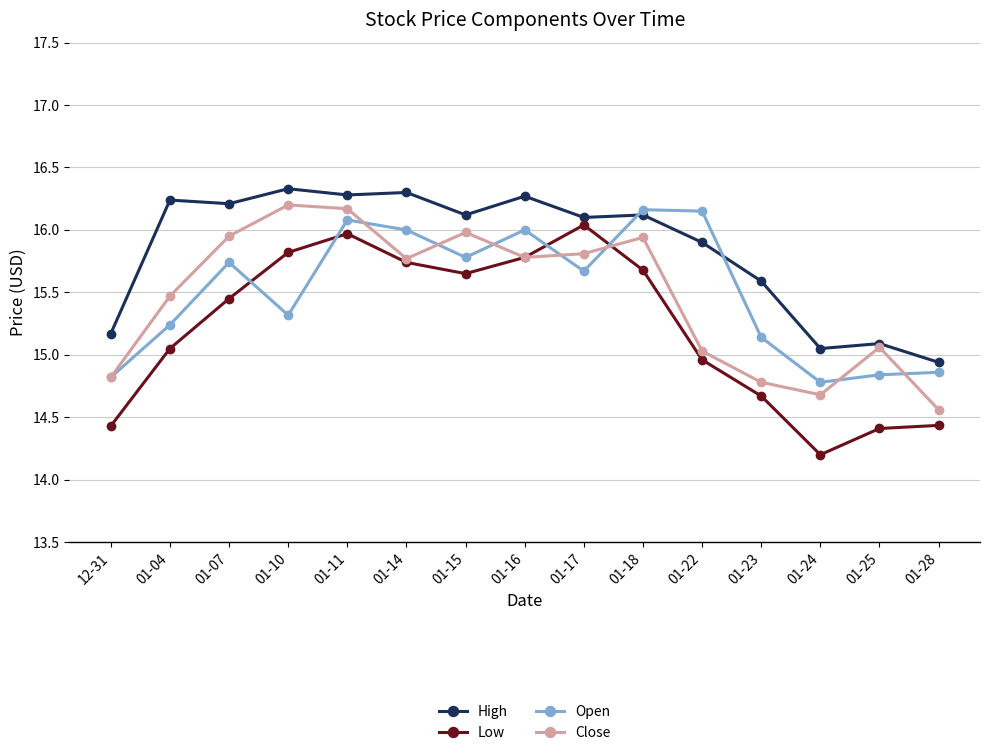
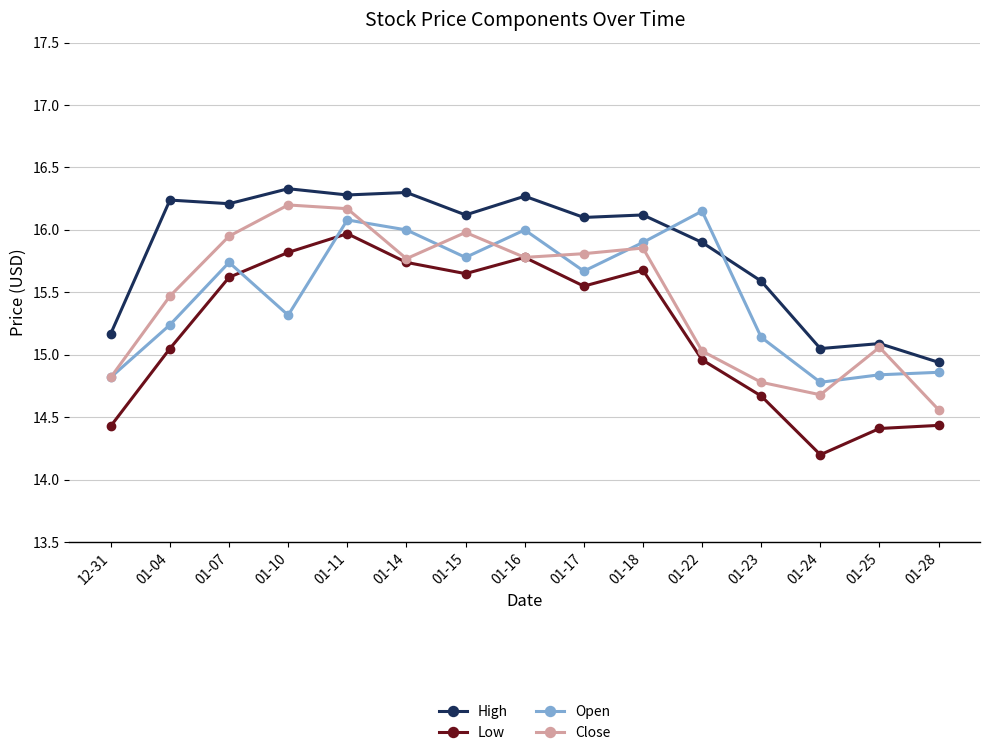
  {
    "High": {
      "12-31": 15.17,
      "01-04": 16.24,
      "01-07": 16.21,
      "01-10": 16.33,
      "01-11": 16.28,
      "01-14": 16.30,
      "01-15": 16.12,
      "01-16": 16.27,
      "01-17": 16.10,
      "01-18": 16.12,
      "01-22": 15.90,
      "01-23": 15.59,
      "01-24": 15.05,
      "01-25": 15.09,
      "01-28": 14.94
    },
    "Low": {
      "12-31": 14.43,
      "01-04": 15.05,
-     "01-07": 15.45,
+     "01-07": 15.62,
      "01-10": 15.82,
      "01-11": 15.97,
      "01-14": 15.74,
      "01-15": 15.65,
-     "01-17": 16.04,
+     "01-17": 15.55,
      "01-18": 15.68,
      "01-22": 14.96,
      "01-23": 14.67,
      "01-24": 14.20,
      "01-25": 14.41,
      "01-28": 14.44
    },
    "Open": {
      "01-04": 15.24,
      "01-07": 15.74,
      "01-10": 15.32,
      "01-11": 16.08,
      "01-14": 16.00,
      "01-15": 15.78,
      "01-16": 16.00,
      "01-17": 15.67,
-     "01-18": 16.16,
+     "01-18": 15.90,
      "01-22": 16.15,
      "01-23": 15.14,
      "01-24": 14.78,
      "01-25": 14.84,
      "01-28": 14.86
    },
    "Close": {
      "01-04": 15.47,
      "01-07": 15.95,
      "01-10": 16.20,
      "01-11": 16.17,
      "01-14": 15.77,
      "01-15": 15.98,
      "01-17": 15.81,
-     "01-18": 15.94,
+     "01-18": 15.85,
      "01-22": 15.03,
      "01-23": 14.78,
      "01-24": 14.68,
      "01-25": 15.06,
      "01-28": 14.56
    }
  }
